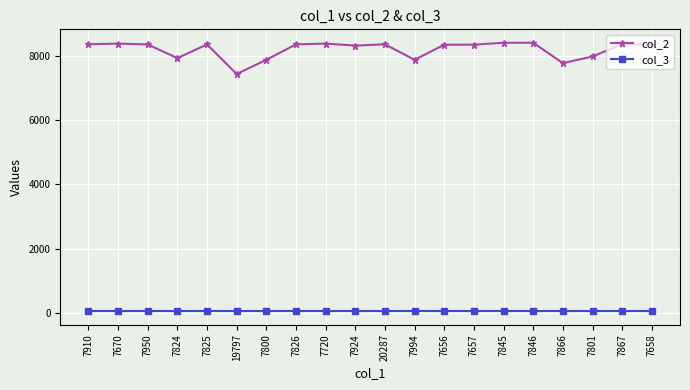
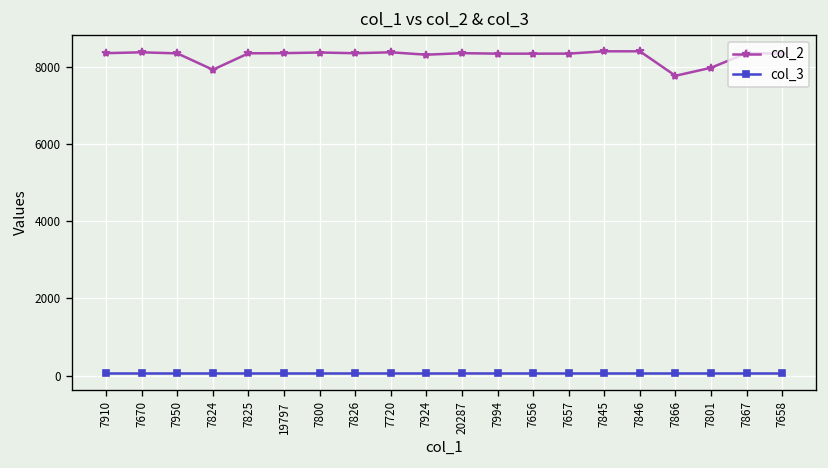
  {
    "col_2": {
      "7910": 8400,
      "7670": 8400,
      "7950": 8300,
      "7824": 7900,
      "7825": 8300,
-     "19797": 7400,
-     "7800": 7900,
+     "19797": 8400,
+     "7800": 8400,
      "7826": 8400,
      "7720": 8400,
      "7924": 8300,
      "20287": 8400,
-     "7994": 7900,
+     "7994": 8300,
      "7656": 8300,
      "7657": 8300,
      "7845": 8400,
      "7846": 8400,
      "7866": 7800,
      "7801": 8000
    },
    "col_3": {
      "7910": 100,
      "7670": 100,
      "7950": 100,
      "7824": 100,
      "7825": 100,
      "19797": 100,
      "7800": 100,
      "7826": 100,
      "7720": 100,
      "7924": 100,
      "20287": 100,
      "7994": 100,
      "7656": 100,
      "7657": 100,
      "7845": 100,
      "7846": 100,
      "7866": 100,
      "7801": 100,
      "7867": 100,
      "7658": 100
    }
  }
